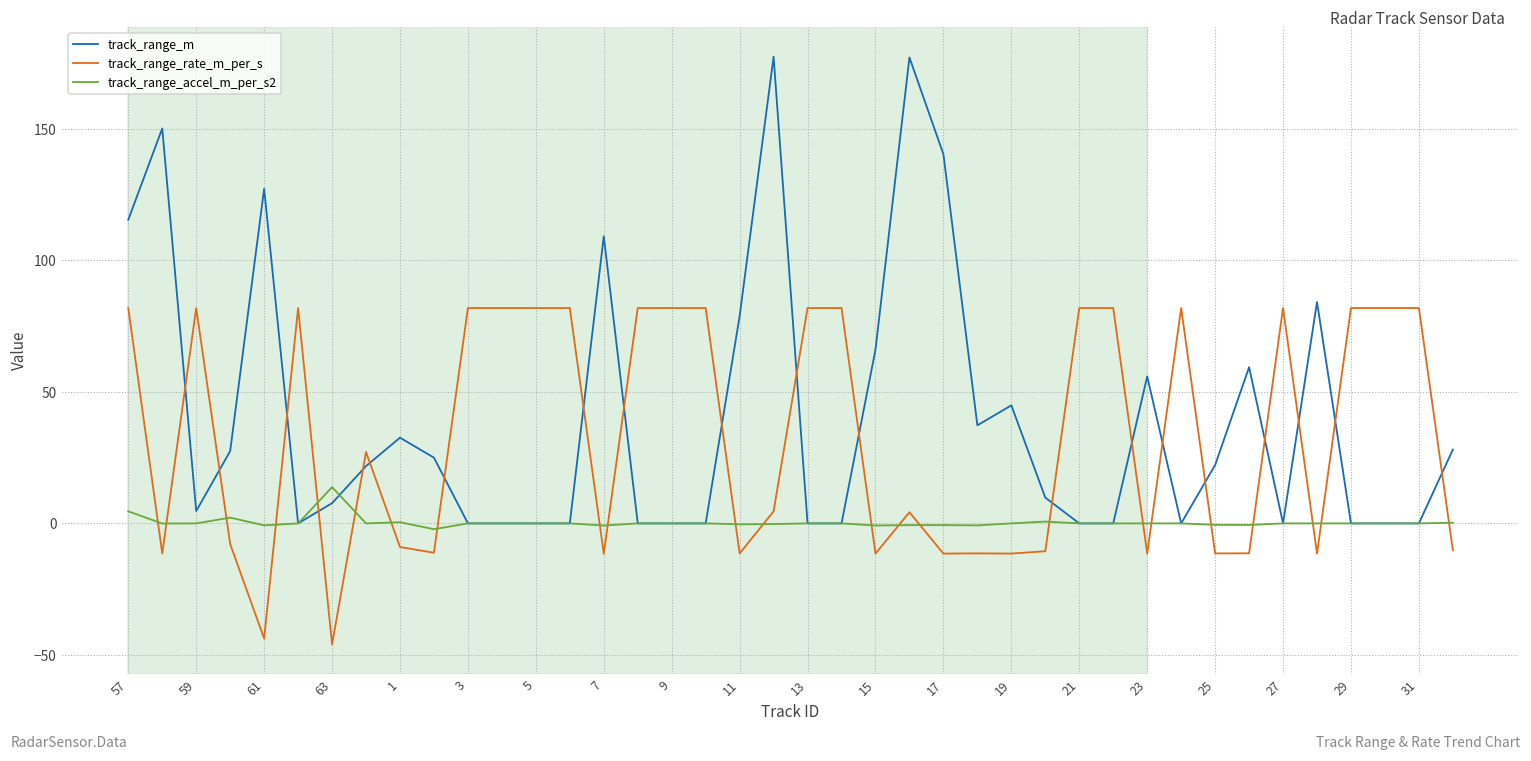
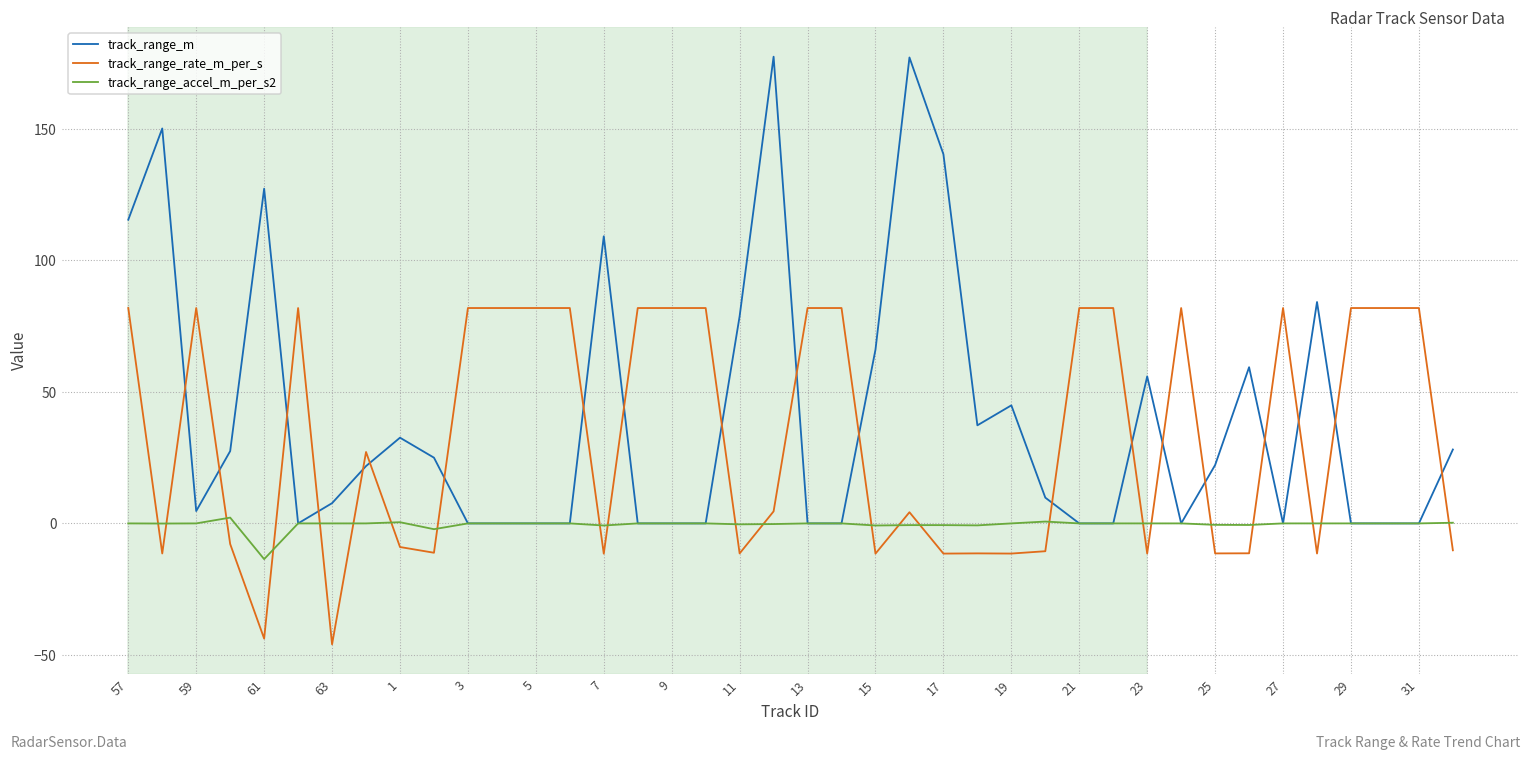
  {
    "track_range_m": {
      "57": 116,
      "59": 5,
      "61": 127,
      "63": 8
    },
    "track_range_rate_m_per_s": {
      "57": 82,
      "59": 82,
      "61": -44,
      "63": -46
    },
    "track_range_accel_m_per_s2": {
-     "57": 5,
+     "57": 0,
      "59": 0,
-     "61": -1,
-     "63": 14
+     "61": -14,
+     "63": 0
    }
  }
